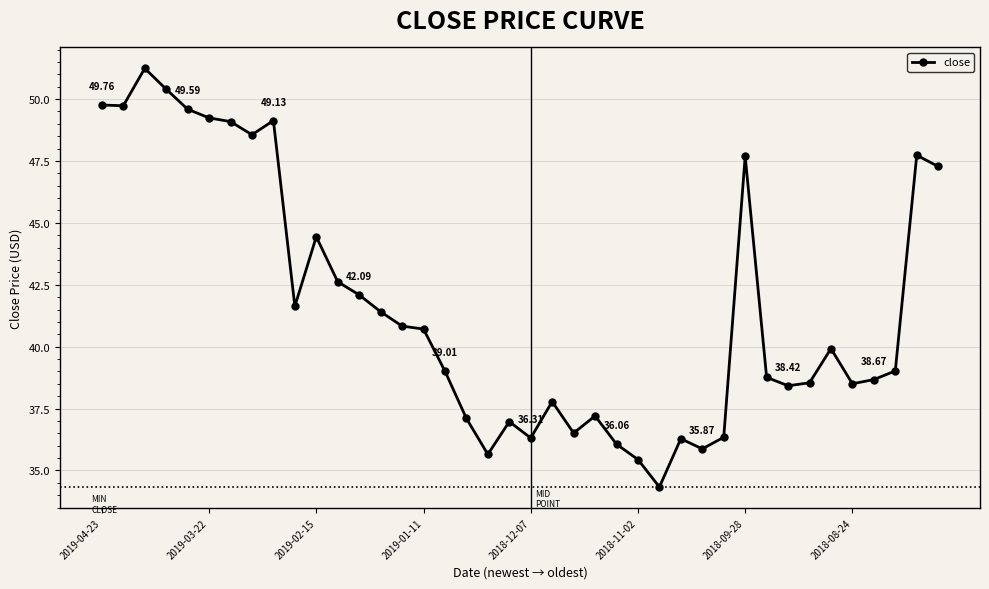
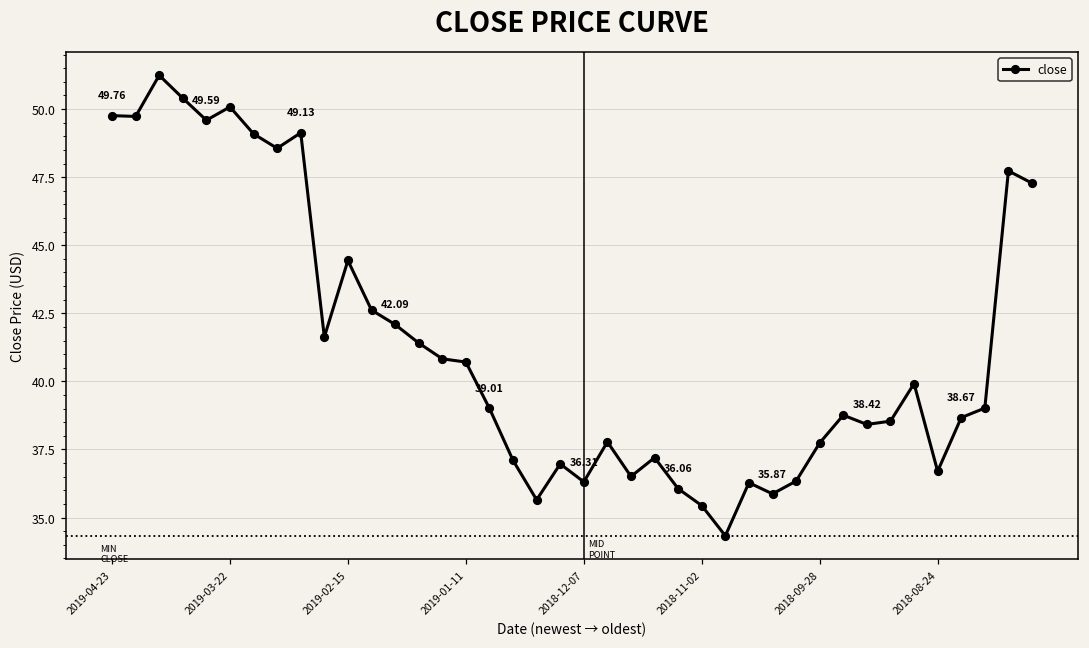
  {
-   "2019-03-22": 49.2,
+   "2019-03-22": 50.1,
    "2019-02-15": 44.4,
    "2019-01-11": 40.7,
    "2018-11-02": 35.4,
-   "2018-09-28": 47.7,
-   "2018-08-24": 38.5
+   "2018-09-28": 37.7,
+   "2018-08-24": 36.7
  }
